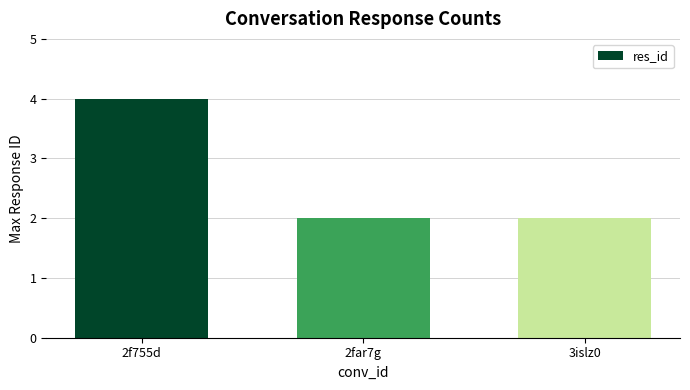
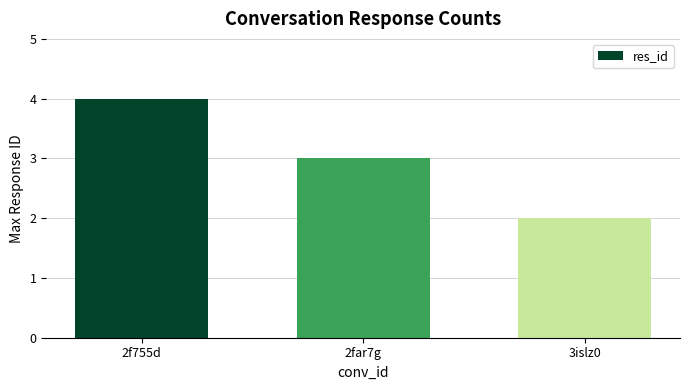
  {
    "2f755d": 4,
-   "2far7g": 2,
+   "2far7g": 3,
    "3islz0": 2
  }
